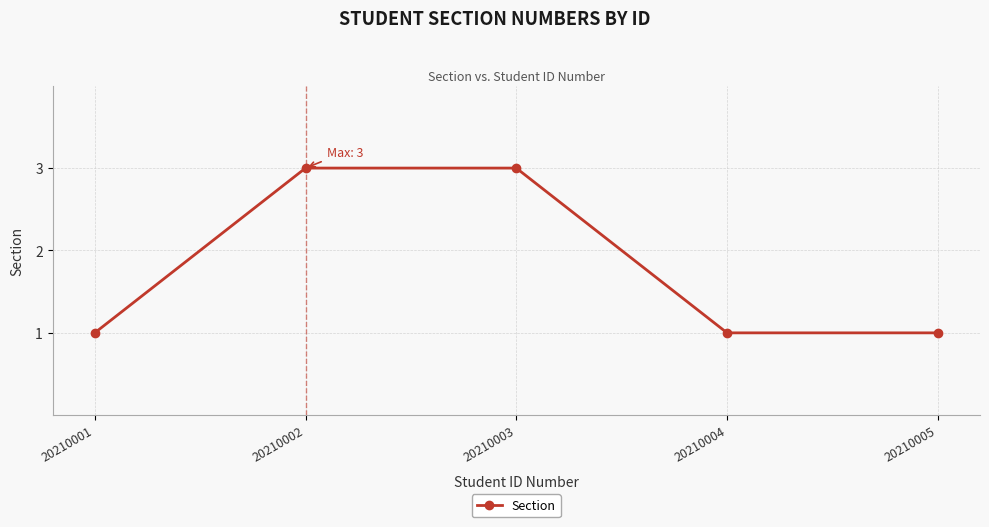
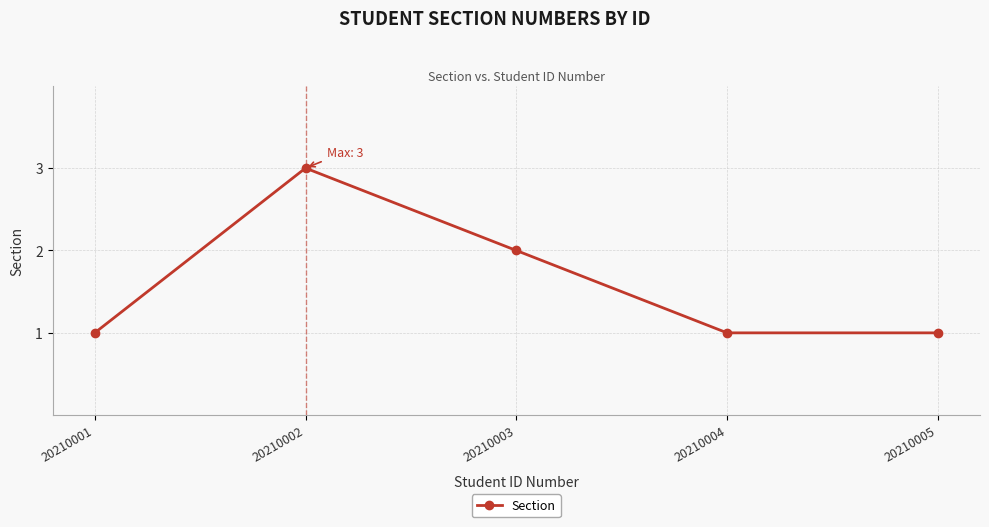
  {
    "20210001": 1,
-   "20210003": 3,
+   "20210003": 2,
    "20210004": 1,
    "20210005": 1
  }
